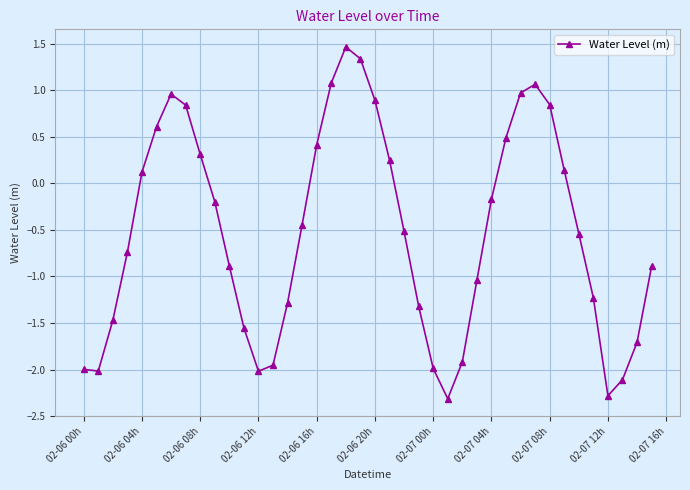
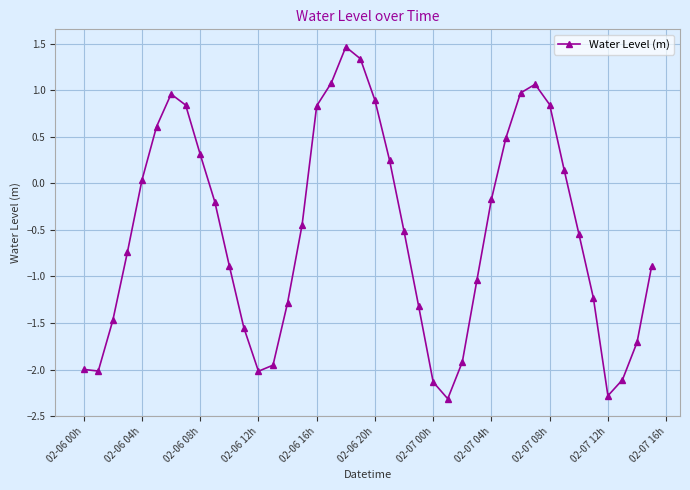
  {
    "02-06 00h": -2.0,
-   "02-06 04h": 0.1,
+   "02-06 04h": 0.0,
    "02-06 08h": 0.3,
    "02-06 12h": -2.0,
-   "02-06 16h": 0.4,
+   "02-06 16h": 0.8,
    "02-06 20h": 0.9,
-   "02-07 00h": -2.0,
+   "02-07 00h": -2.1,
    "02-07 04h": -0.2,
    "02-07 08h": 0.8,
    "02-07 12h": -2.3
  }
